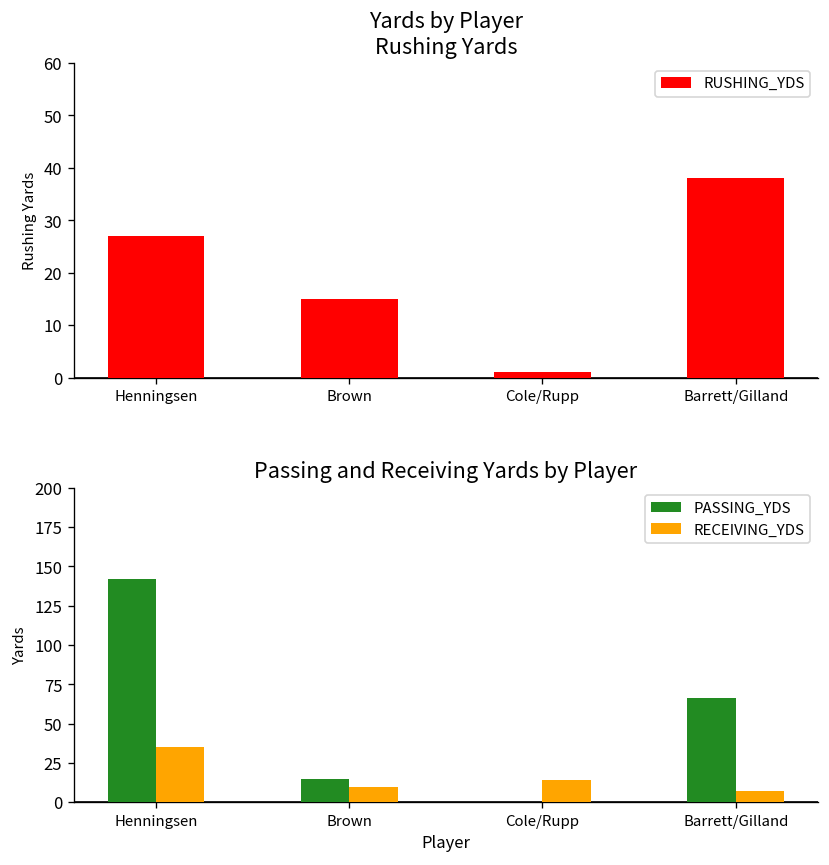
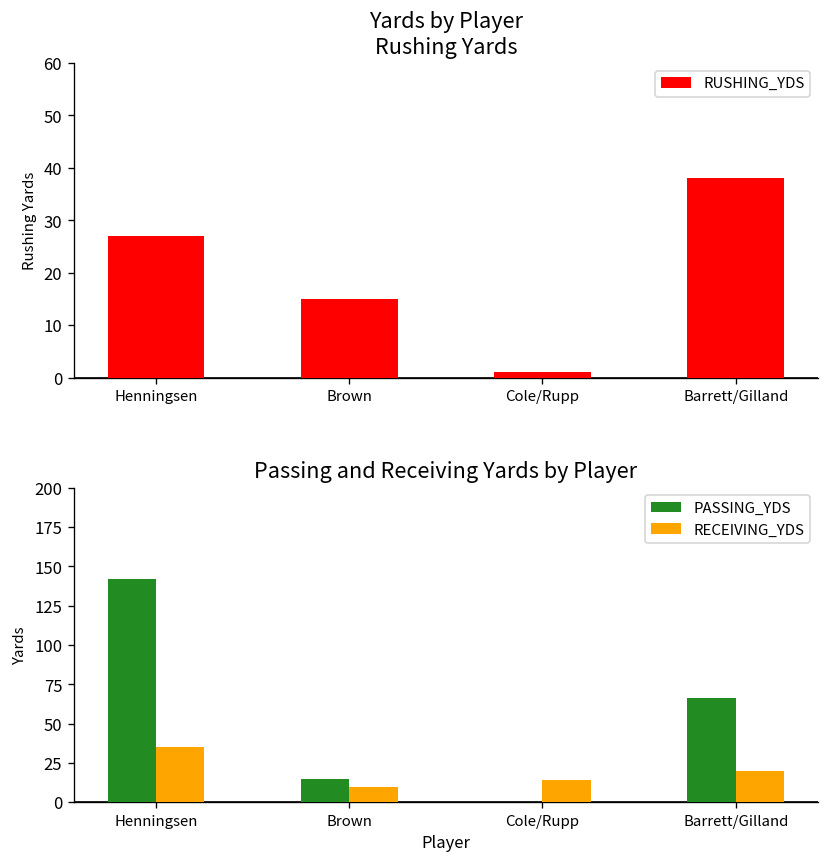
  {
    "Yards by Player Rushing Yards": {
      "Henningsen": 27,
      "Brown": 15,
      "Cole/Rupp": 1,
      "Barrett/Gilland": 38
    },
    "Passing and Receiving Yards by Player": {
      "PASSING_YDS": {
        "Henningsen": 142,
        "Brown": 15,
        "Cole/Rupp": 0,
        "Barrett/Gilland": 66
      },
      "RECEIVING_YDS": {
        "Henningsen": 35,
        "Brown": 10,
        "Cole/Rupp": 14,
-       "Barrett/Gilland": 7
+       "Barrett/Gilland": 20
      }
    }
  }
